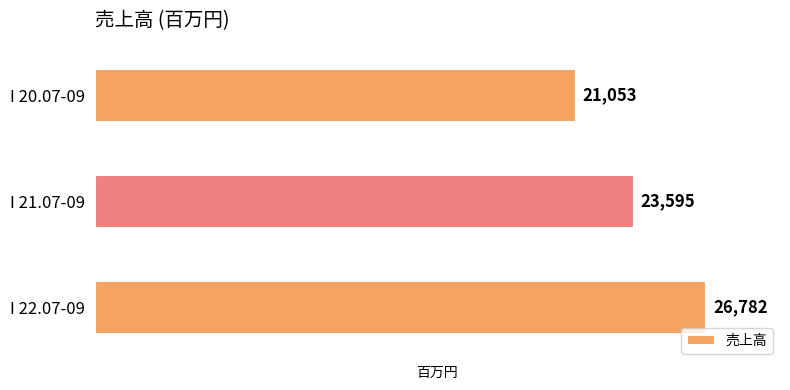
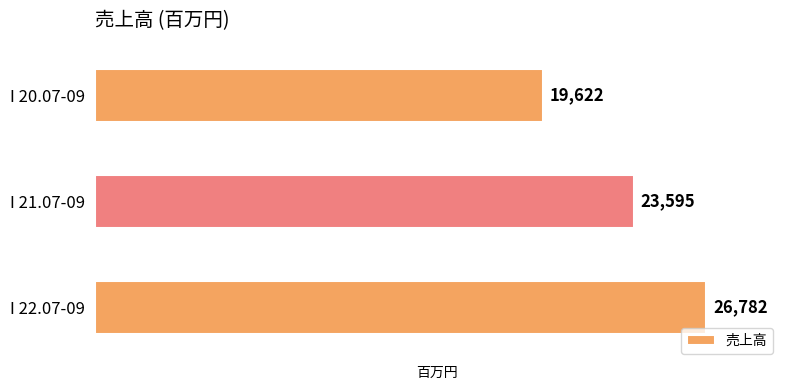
  {
-   "I 20.07-09": "21,053",
+   "I 20.07-09": "19,622",
    "I 21.07-09": "23,595",
    "I 22.07-09": "26,782"
  }
